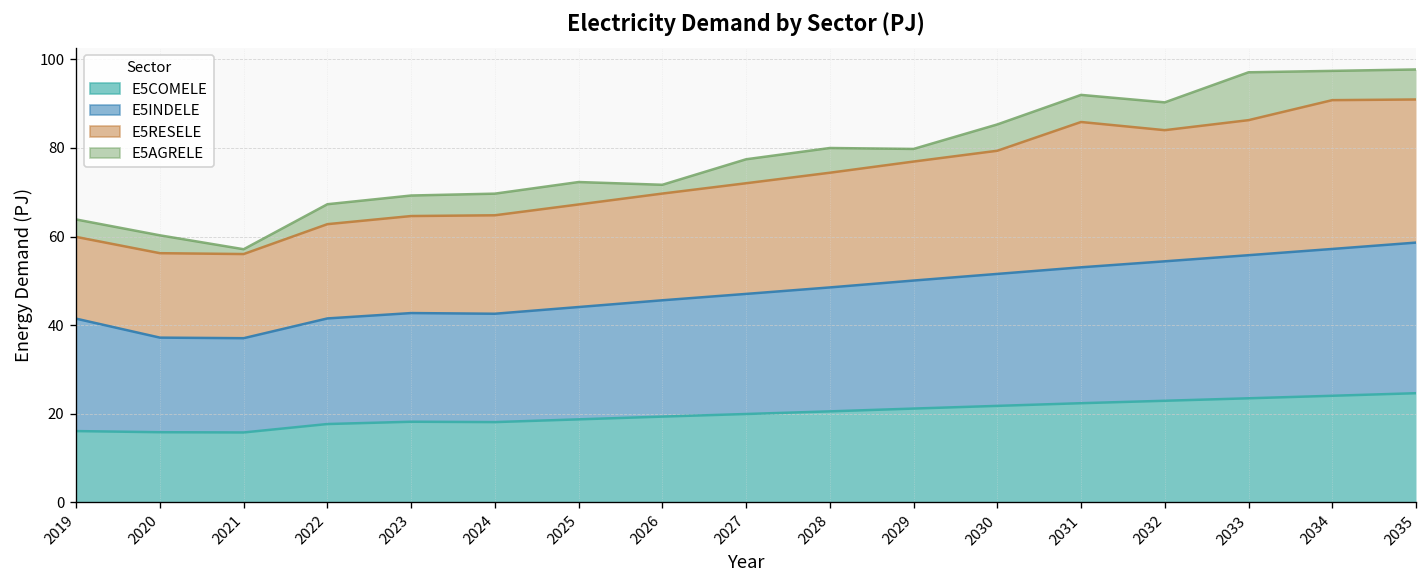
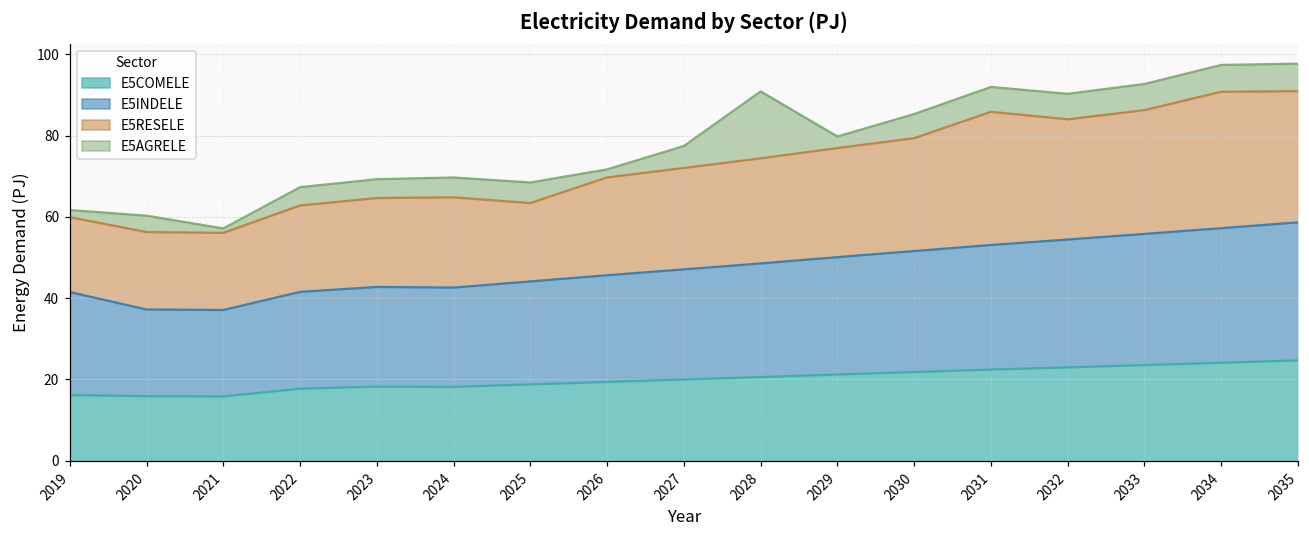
  {
    "E5RESELE": {
      "2019": 18,
      "2020": 19,
      "2021": 19,
      "2022": 21,
      "2023": 22,
      "2024": 22,
-     "2025": 23,
+     "2025": 19,
      "2026": 24,
      "2027": 25,
      "2028": 26,
      "2029": 27,
      "2030": 28,
      "2031": 33,
      "2032": 30,
      "2033": 30,
      "2034": 34,
      "2035": 32
    },
    "E5AGRELE": {
-     "2019": 4,
+     "2019": 2,
      "2020": 4,
      "2021": 1,
      "2022": 5,
      "2023": 5,
      "2024": 5,
      "2025": 5,
      "2026": 2,
      "2027": 5,
-     "2028": 6,
+     "2028": 16,
      "2029": 3,
      "2030": 6,
      "2031": 6,
      "2032": 6,
-     "2033": 11,
+     "2033": 6,
      "2034": 7,
      "2035": 7
    }
  }
